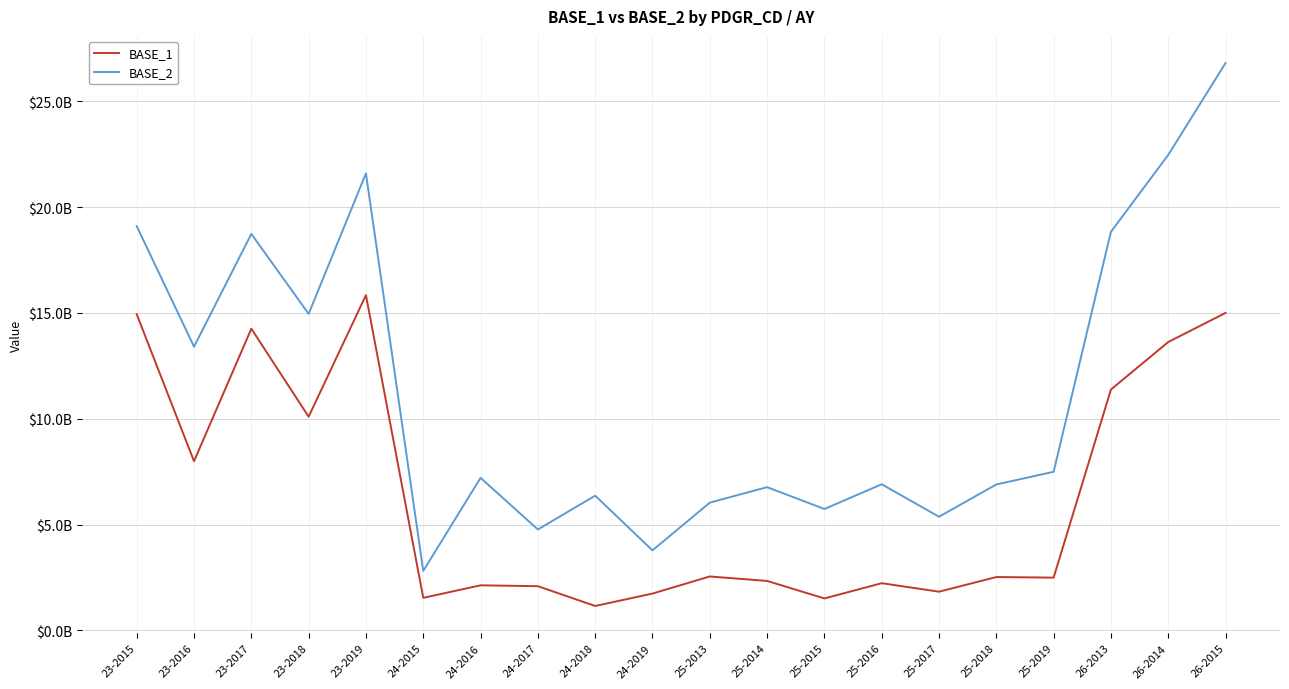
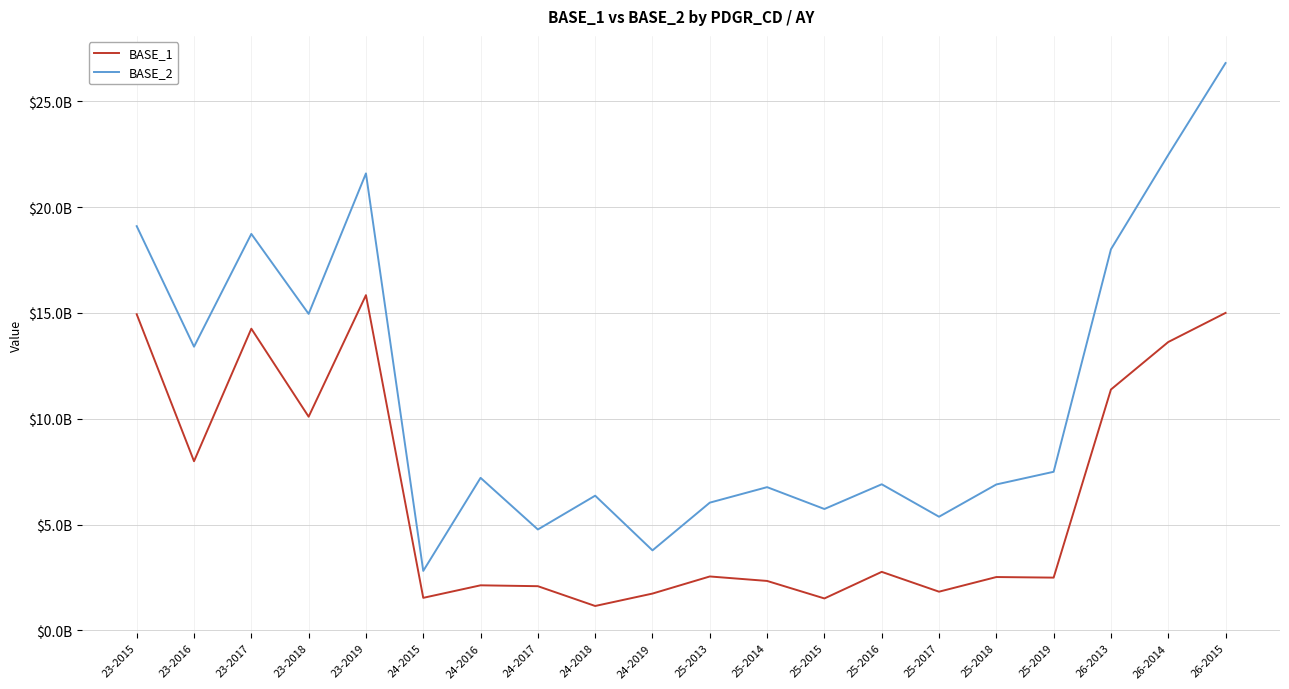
  {
    "BASE_1": {
      "23-2015": "$14900000000",
      "23-2016": "$8000000000",
      "23-2017": "$14300000000",
      "23-2018": "$10100000000",
      "23-2019": "$15800000000",
      "24-2015": "$1500000000",
      "24-2016": "$2100000000",
      "24-2017": "$2100000000",
      "24-2018": "$1200000000",
      "24-2019": "$1700000000",
      "25-2013": "$2500000000",
      "25-2014": "$2300000000",
      "25-2015": "$1500000000",
-     "25-2016": "$2200000000",
+     "25-2016": "$2800000000",
      "25-2017": "$1800000000",
      "25-2018": "$2500000000",
      "25-2019": "$2500000000",
      "26-2013": "$11400000000",
      "26-2014": "$13600000000",
      "26-2015": "$15000000000"
    },
    "BASE_2": {
      "23-2015": "$19100000000",
      "23-2016": "$13400000000",
      "23-2017": "$18700000000",
      "23-2018": "$15000000000",
      "23-2019": "$21600000000",
      "24-2015": "$2800000000",
      "24-2016": "$7200000000",
      "24-2017": "$4800000000",
      "24-2018": "$6400000000",
      "24-2019": "$3800000000",
      "25-2013": "$6000000000",
      "25-2014": "$6800000000",
      "25-2015": "$5700000000",
      "25-2016": "$6900000000",
      "25-2017": "$5400000000",
      "25-2018": "$6900000000",
      "25-2019": "$7500000000",
-     "26-2013": "$18800000000",
+     "26-2013": "$18000000000",
      "26-2014": "$22500000000",
      "26-2015": "$26800000000"
    }
  }
